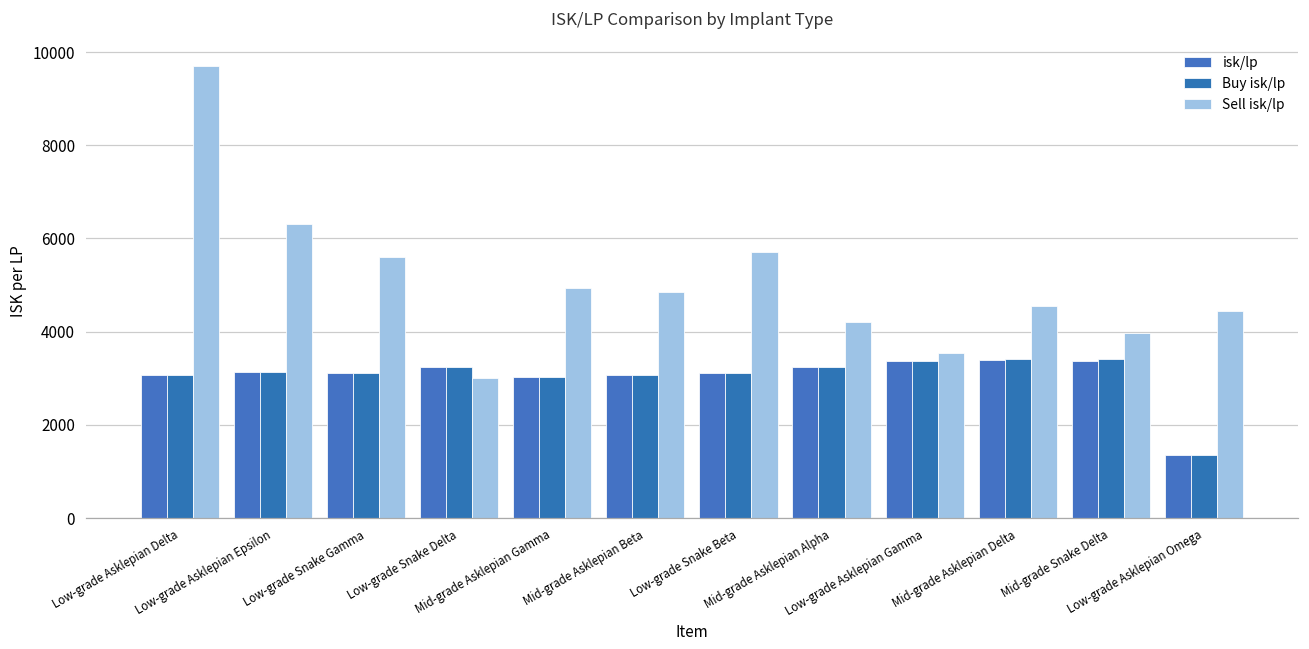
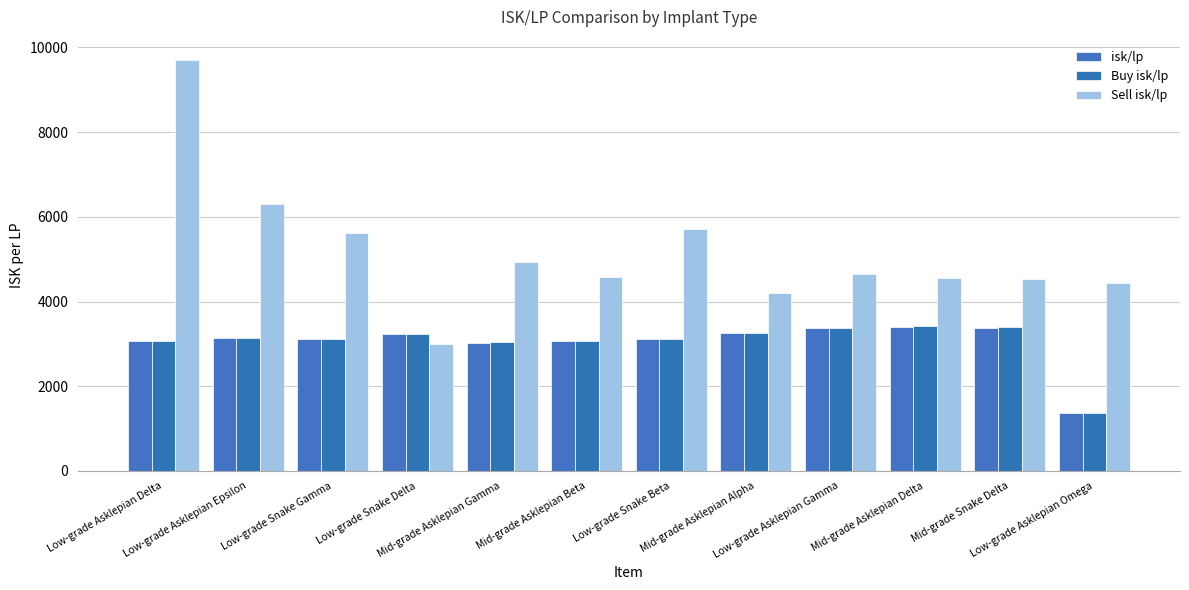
  {
    "Sell isk/lp": {
      "Low-grade Asklepian Delta": 9700,
      "Low-grade Asklepian Epsilon": 6300,
      "Low-grade Snake Gamma": 5600,
      "Low-grade Snake Delta": 3000,
      "Mid-grade Asklepian Gamma": 4900,
-     "Mid-grade Asklepian Beta": 4900,
+     "Mid-grade Asklepian Beta": 4600,
      "Low-grade Snake Beta": 5700,
      "Mid-grade Asklepian Alpha": 4200,
-     "Low-grade Asklepian Gamma": 3500,
+     "Low-grade Asklepian Gamma": 4700,
      "Mid-grade Asklepian Delta": 4500,
-     "Mid-grade Snake Delta": 4000,
+     "Mid-grade Snake Delta": 4500,
      "Low-grade Asklepian Omega": 4400
    }
  }
